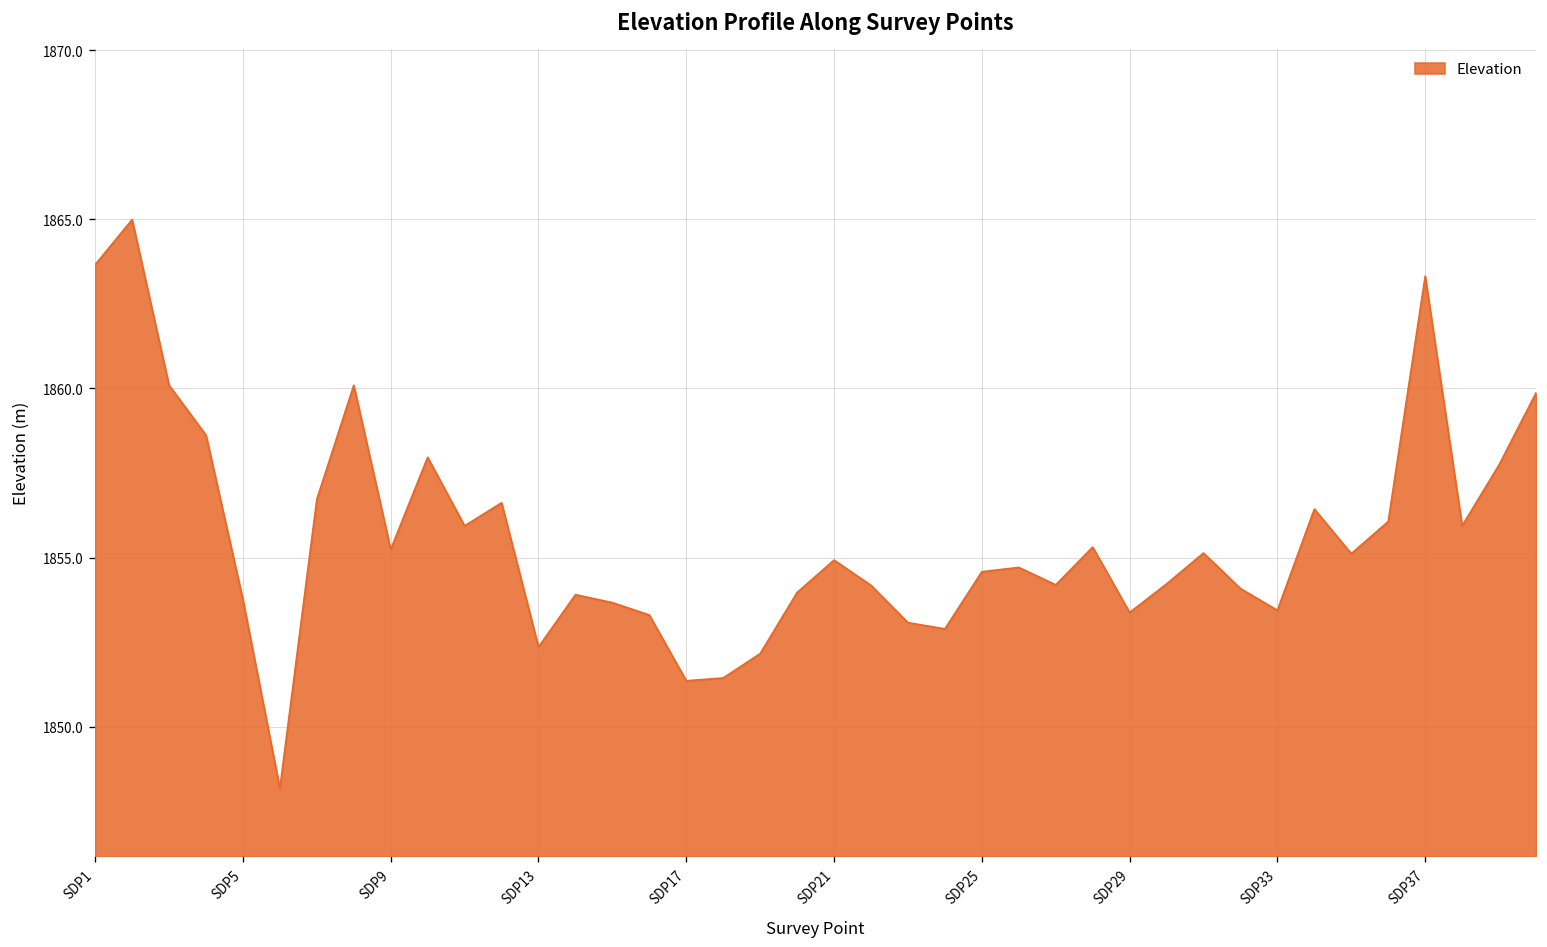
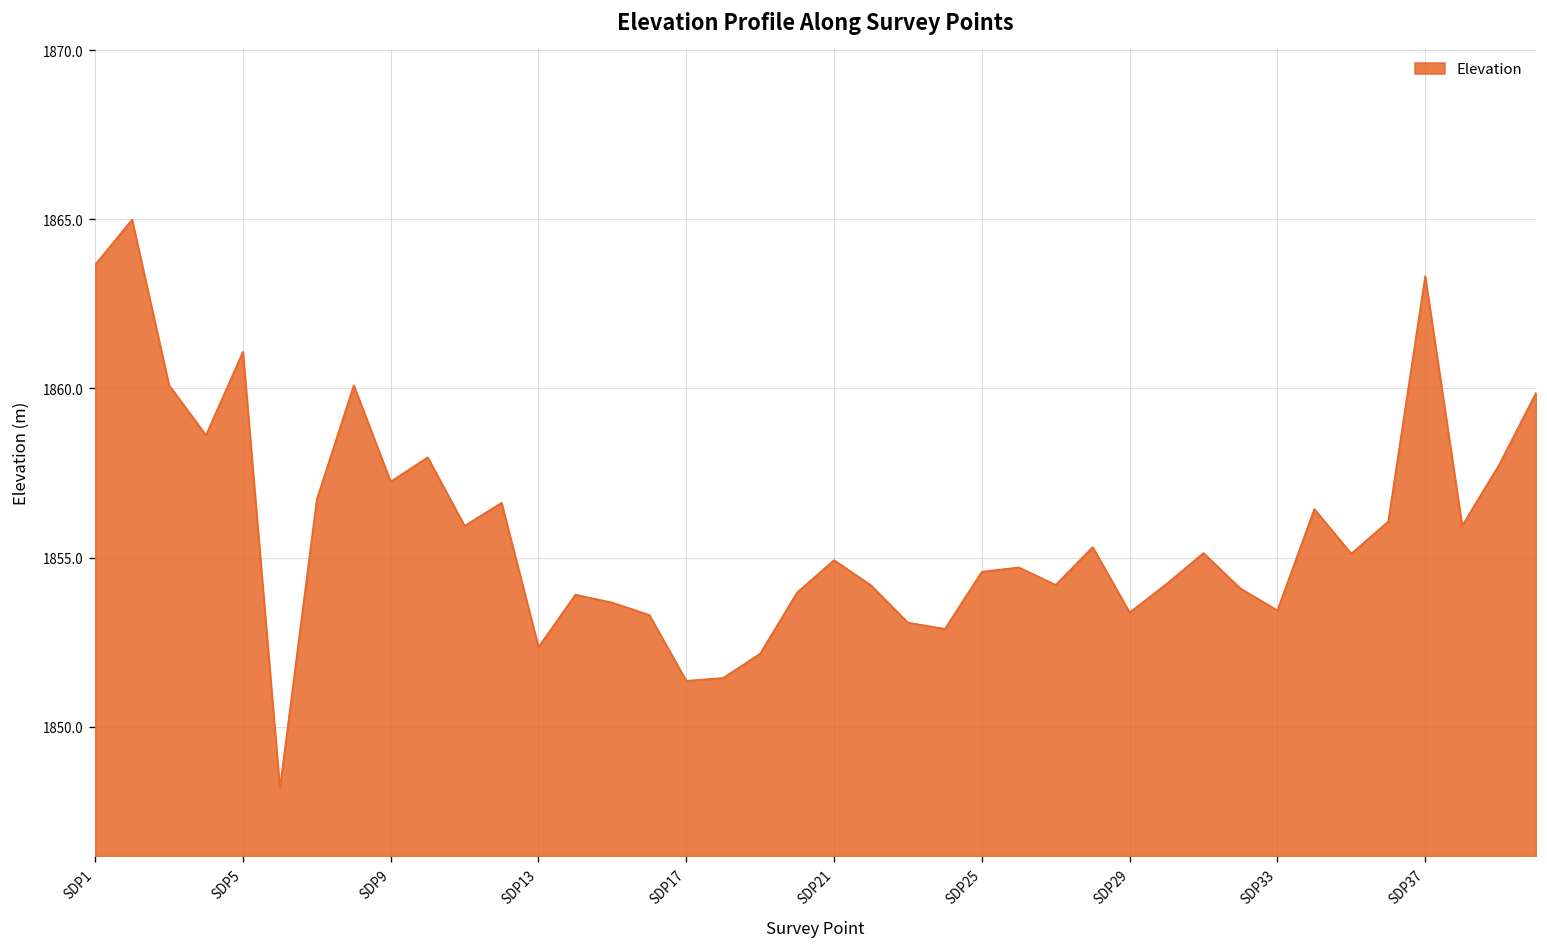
  {
    "SDP1": 1863.7,
-   "SDP5": 1853.8,
-   "SDP9": 1855.2,
+   "SDP5": 1861.1,
+   "SDP9": 1857.2,
    "SDP13": 1852.4,
    "SDP17": 1851.4,
    "SDP21": 1854.9,
    "SDP25": 1854.6,
    "SDP29": 1853.4,
    "SDP33": 1853.4,
    "SDP37": 1863.3
  }
